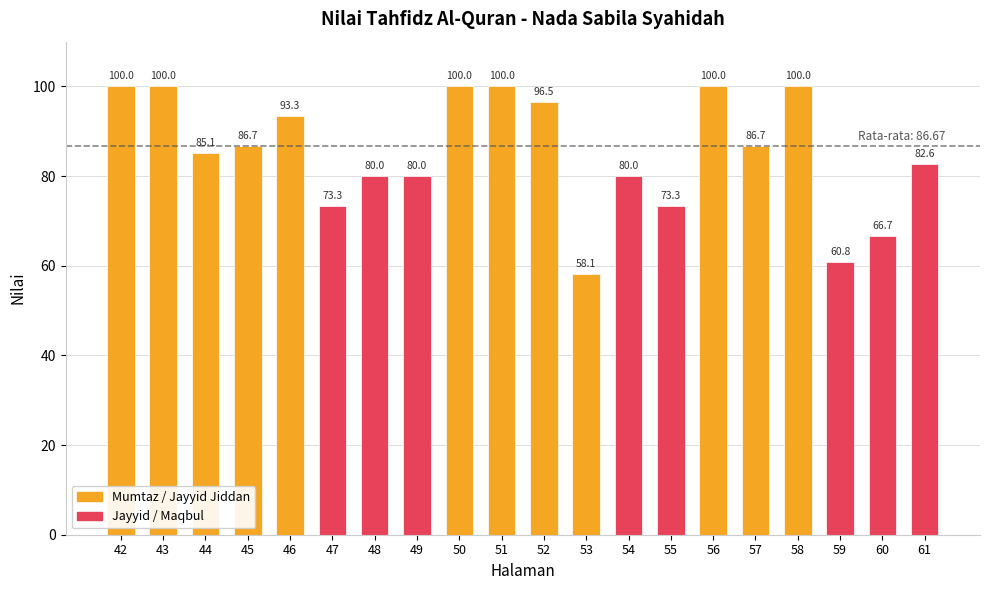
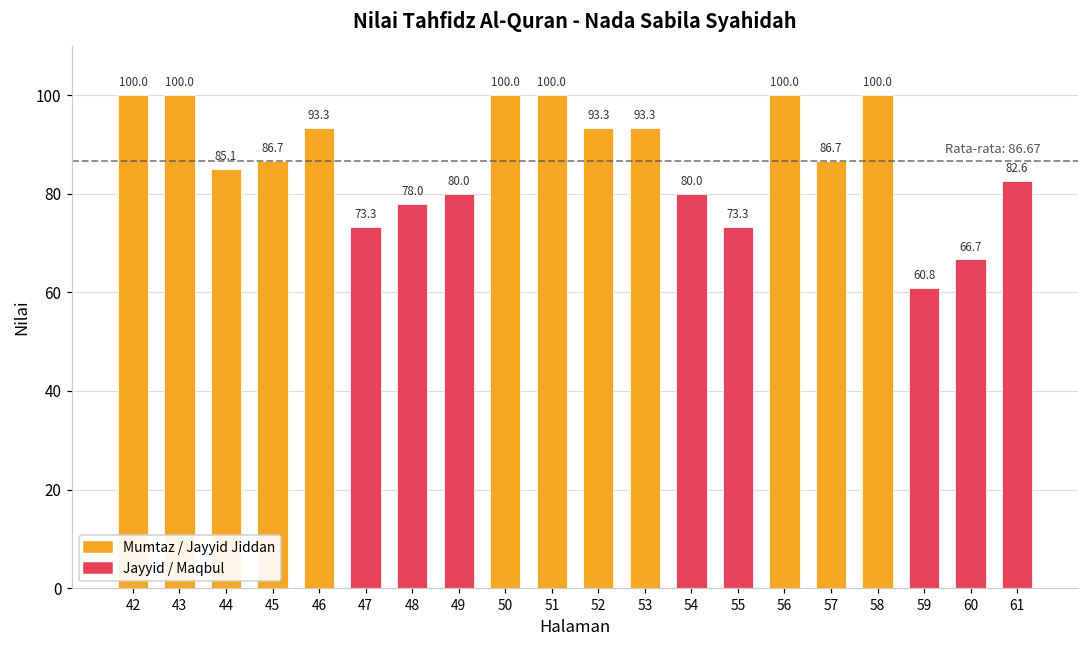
  {
    "42": 100.0,
    "43": 100.0,
    "44": 85.1,
    "45": 86.7,
    "46": 93.3,
    "47": 73.3,
-   "48": 80.0,
+   "48": 78.0,
    "49": 80.0,
    "50": 100.0,
    "51": 100.0,
-   "52": 96.5,
-   "53": 58.1,
+   "52": 93.3,
+   "53": 93.3,
    "54": 80.0,
    "55": 73.3,
    "56": 100.0,
    "57": 86.7,
    "58": 100.0,
    "59": 60.8,
    "60": 66.7,
    "61": 82.6
  }
